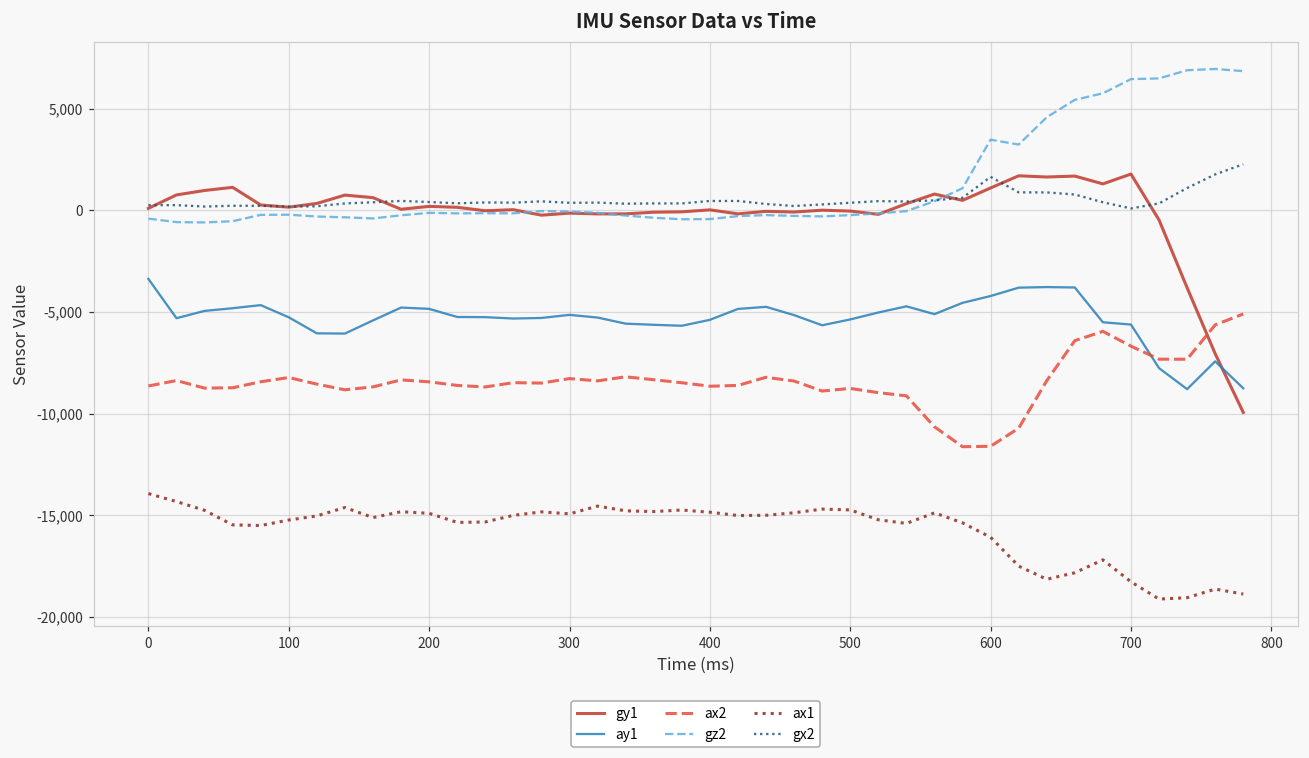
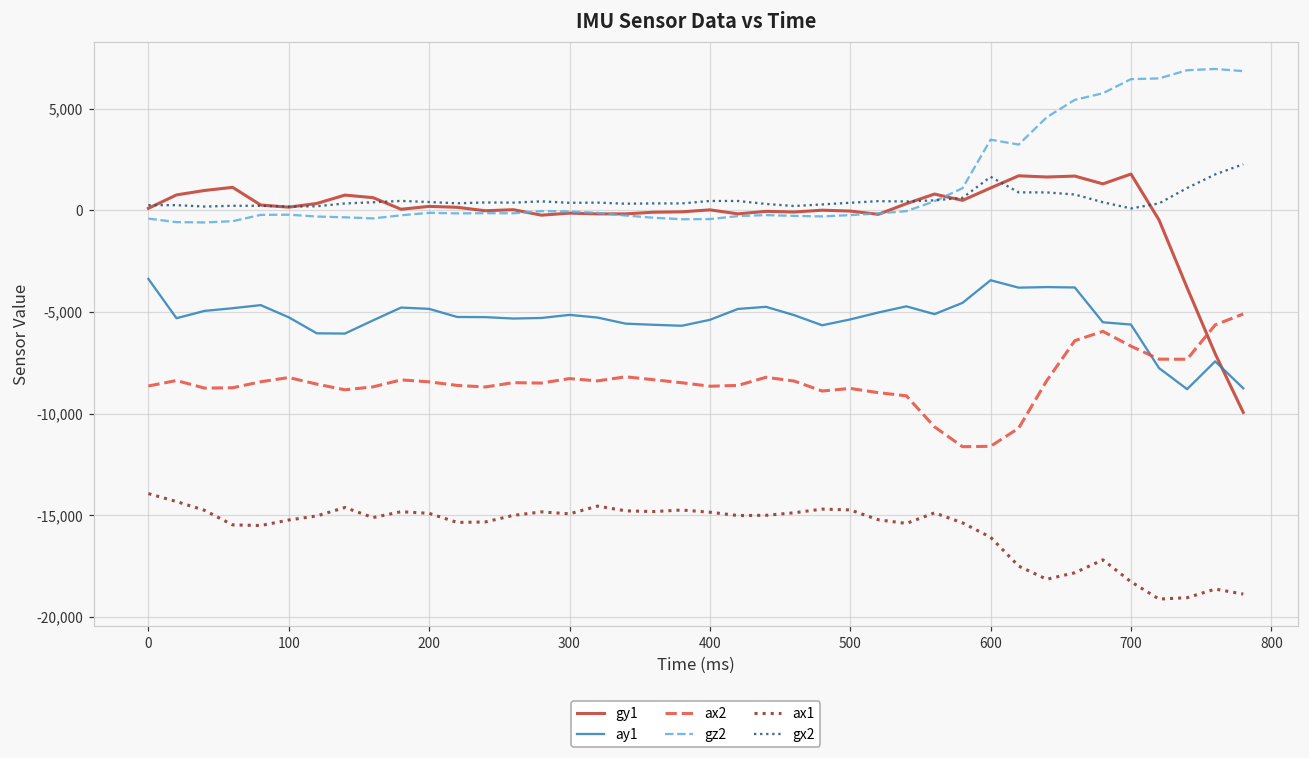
  {
    "ay1": {
      "0": "-3,400",
      "100": "-5,300",
      "200": "-4,800",
      "300": "-5,100",
      "400": "-5,400",
      "500": "-5,400",
-     "600": "-4,200",
+     "600": "-3,400",
      "700": "-5,600"
    },
    "gz2": {
      "0": "-400",
      "100": "-200",
      "200": "-100",
      "400": "-400",
      "500": "-200",
      "600": "3,500",
      "700": "6,500"
    },
    "gx2": {
      "0": "300",
      "200": "400",
      "300": "400",
      "400": "500",
      "500": "400",
      "600": "1,700",
      "700": "100"
    }
  }
